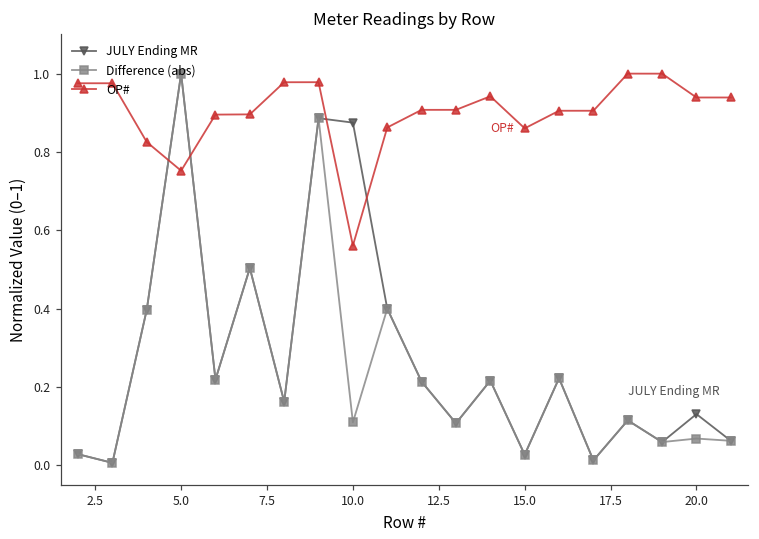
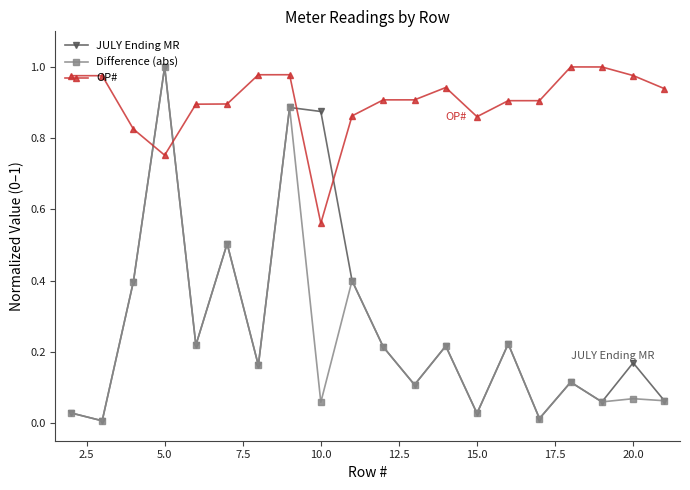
  {
    "JULY Ending MR": {
      "10.0": 0.87,
-     "20.0": 0.13
+     "20.0": 0.17
    },
    "Difference (abs)": {
-     "10.0": 0.11,
+     "10.0": 0.06,
      "20.0": 0.07
    },
    "OP#": {
      "5.0": 0.75,
      "10.0": 0.56,
      "15.0": 0.86,
-     "20.0": 0.94
+     "20.0": 0.98
    }
  }
